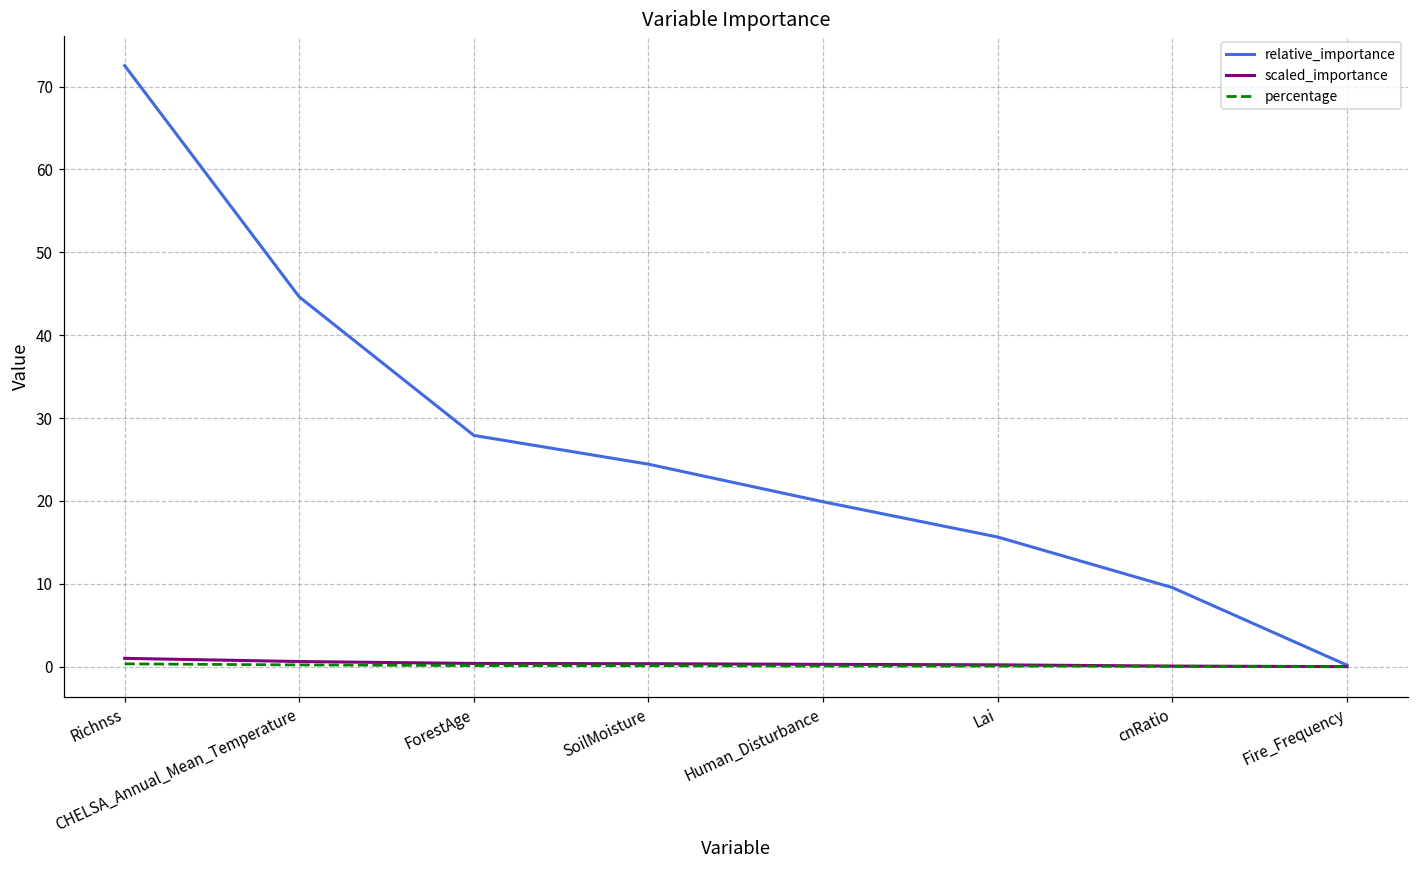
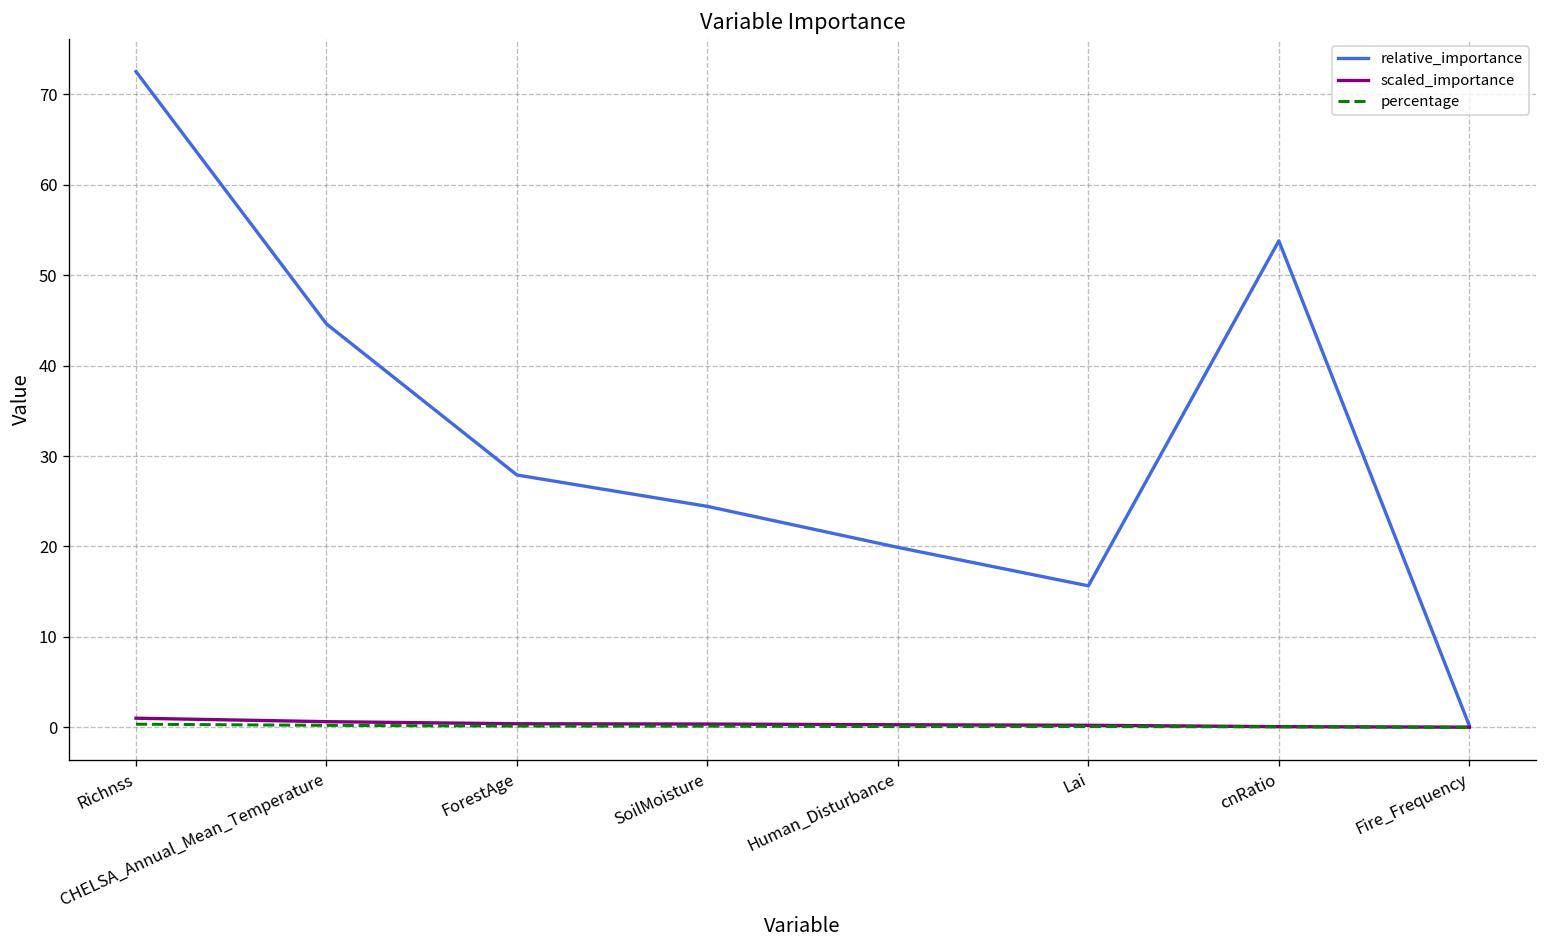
  {
    "relative_importance": {
      "Richnss": 73,
      "CHELSA_Annual_Mean_Temperature": 45,
      "ForestAge": 28,
      "SoilMoisture": 24,
      "Human_Disturbance": 20,
      "Lai": 16,
-     "cnRatio": 10
+     "cnRatio": 54
    },
    "scaled_importance": {
      "Richnss": 1,
      "CHELSA_Annual_Mean_Temperature": 1
    },
    "percentage": {
      "Richnss": 0,
      "CHELSA_Annual_Mean_Temperature": 0
    }
  }
